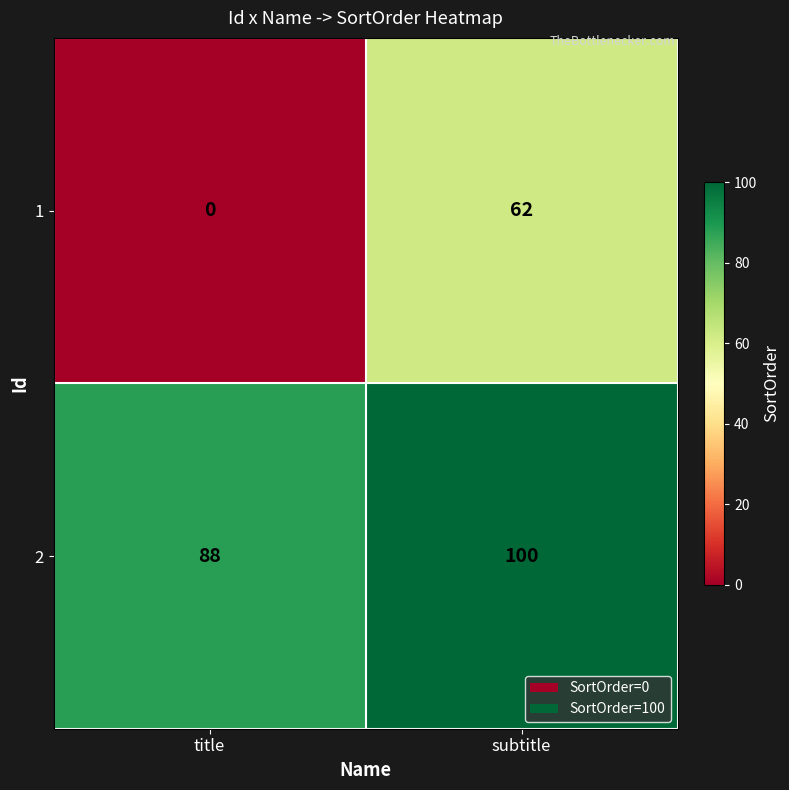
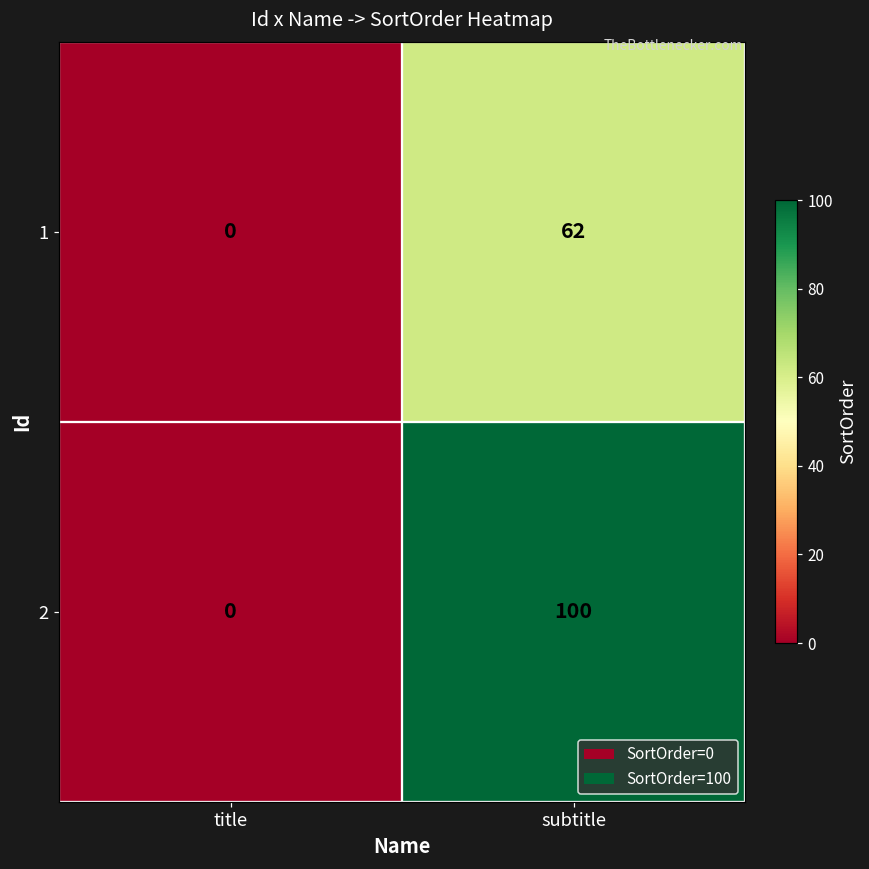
  {
    "1": {
      "title": 0,
      "subtitle": 62
    },
    "2": {
-     "title": 88,
+     "title": 0,
      "subtitle": 100
    }
  }
